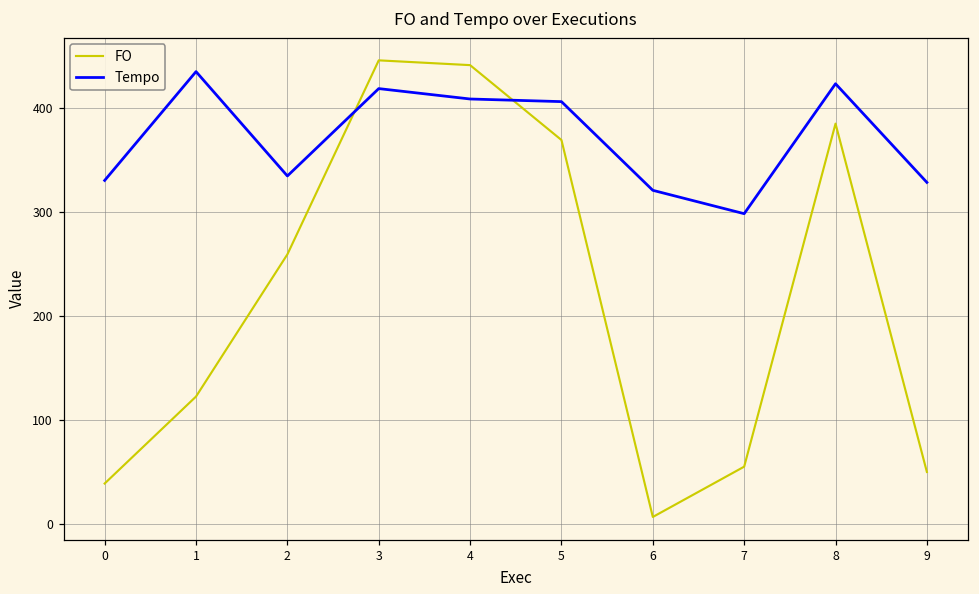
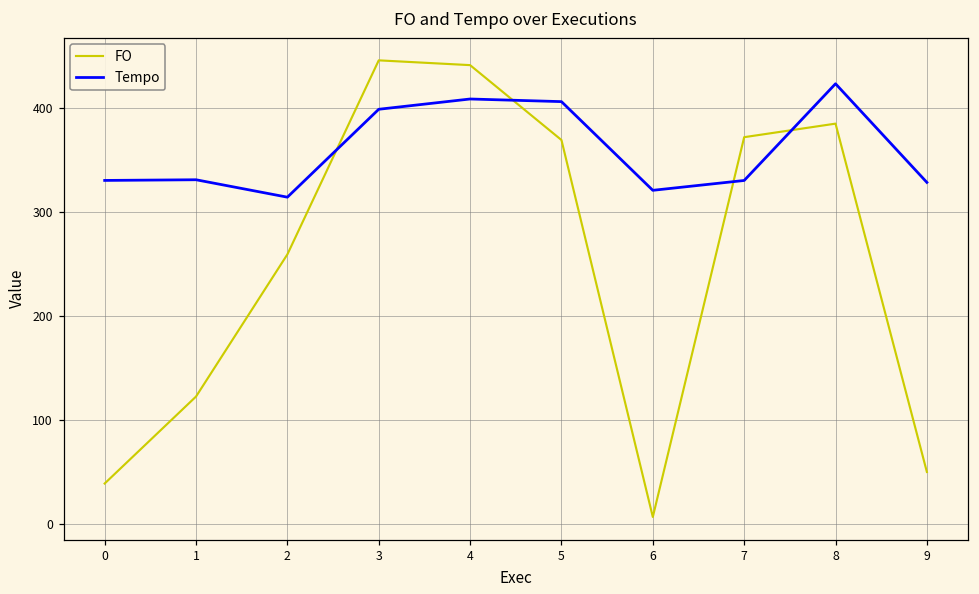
  {
    "FO": {
      "0": 40,
      "1": 120,
      "2": 260,
      "3": 450,
      "4": 440,
      "5": 370,
      "6": 10,
-     "7": 50,
+     "7": 370,
      "8": 380,
      "9": 50
    },
    "Tempo": {
      "0": 330,
-     "1": 430,
-     "2": 330,
-     "3": 420,
+     "1": 330,
+     "2": 310,
+     "3": 400,
      "4": 410,
      "5": 410,
      "6": 320,
-     "7": 300,
+     "7": 330,
      "8": 420,
      "9": 330
    }
  }
